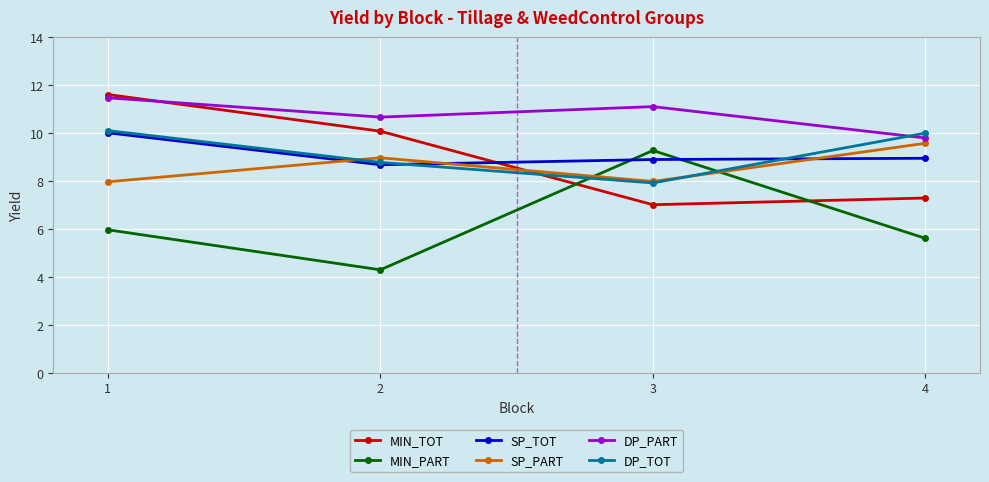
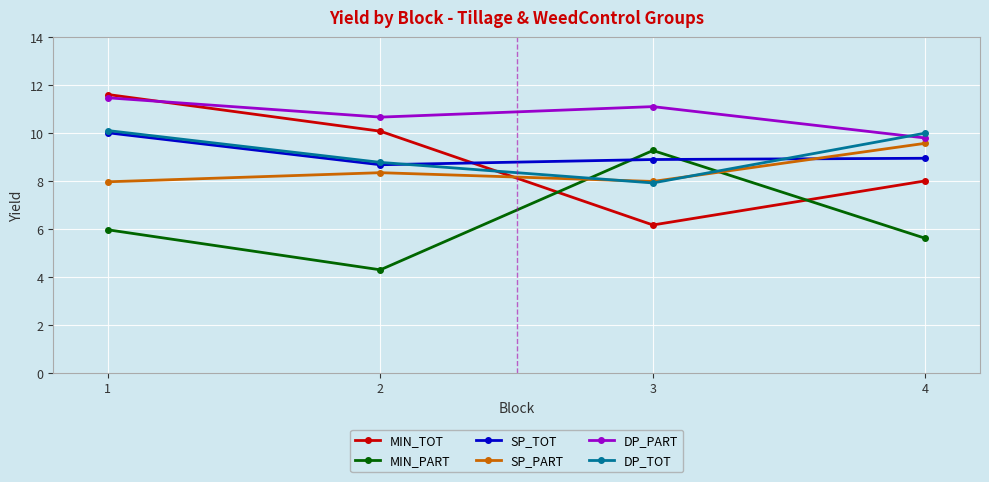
  {
    "MIN_TOT": {
      "1": 11.6,
      "2": 10.1,
-     "3": 7.0,
-     "4": 7.3
+     "3": 6.2,
+     "4": 8.0
    },
    "MIN_PART": {
      "1": 6.0,
      "2": 4.3,
      "3": 9.3,
      "4": 5.6
    },
    "SP_TOT": {
      "3": 8.9,
      "4": 9.0
    },
    "SP_PART": {
      "1": 8.0,
-     "2": 9.0,
+     "2": 8.4,
      "4": 9.6
    },
    "DP_PART": {
      "1": 11.5,
      "2": 10.7,
      "3": 11.1,
      "4": 9.8
    },
    "DP_TOT": {
      "4": 10.0
    }
  }
